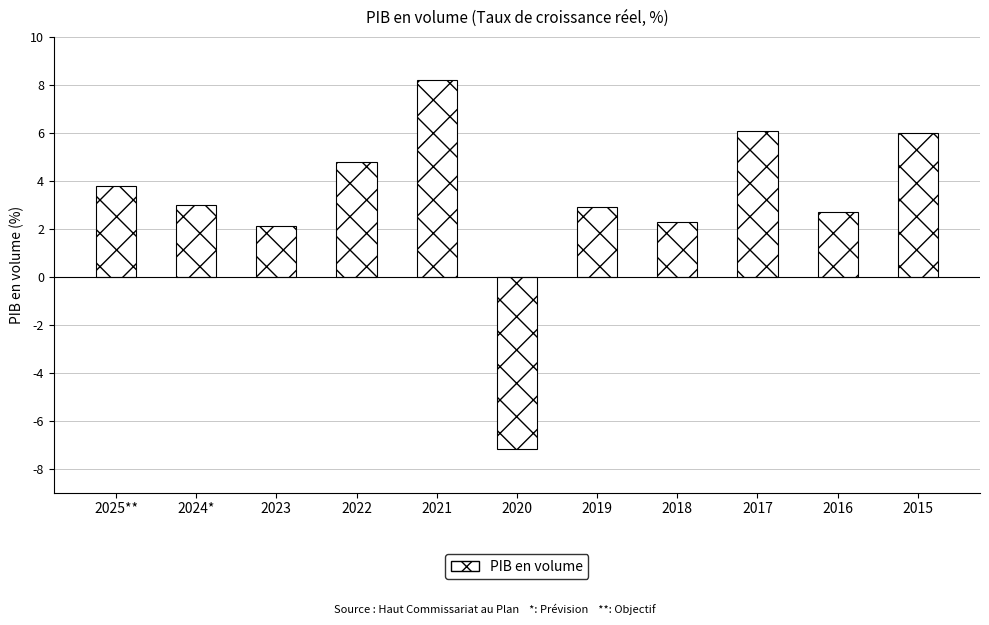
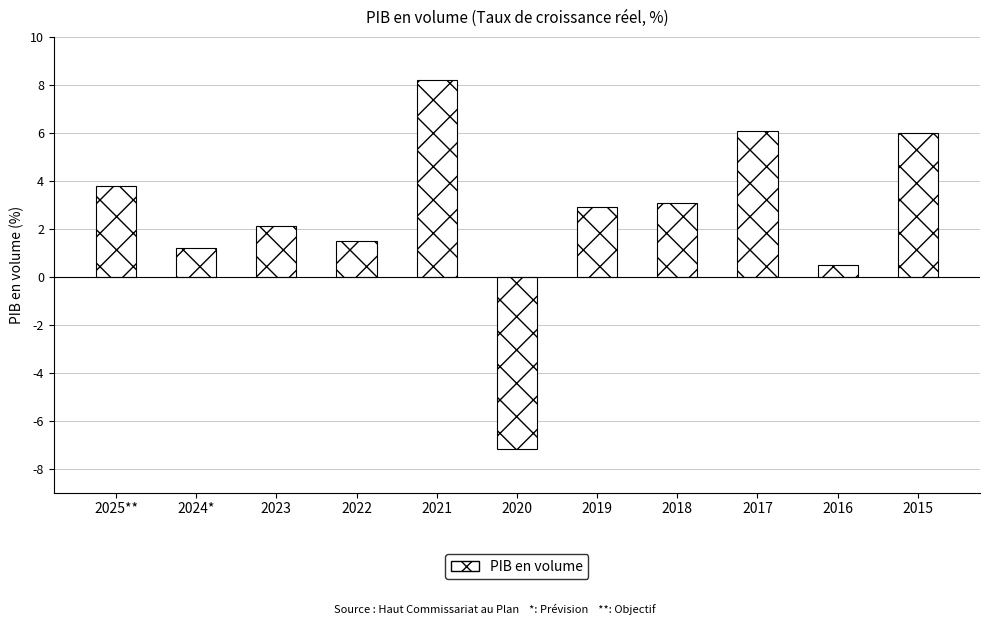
  {
    "2025**": 3.8,
-   "2024*": 3.0,
+   "2024*": 1.2,
    "2023": 2.1,
-   "2022": 4.8,
+   "2022": 1.5,
    "2021": 8.2,
    "2020": -7.2,
    "2019": 2.9,
-   "2018": 2.3,
+   "2018": 3.1,
    "2017": 6.1,
-   "2016": 2.7,
+   "2016": 0.5,
    "2015": 6.0
  }
